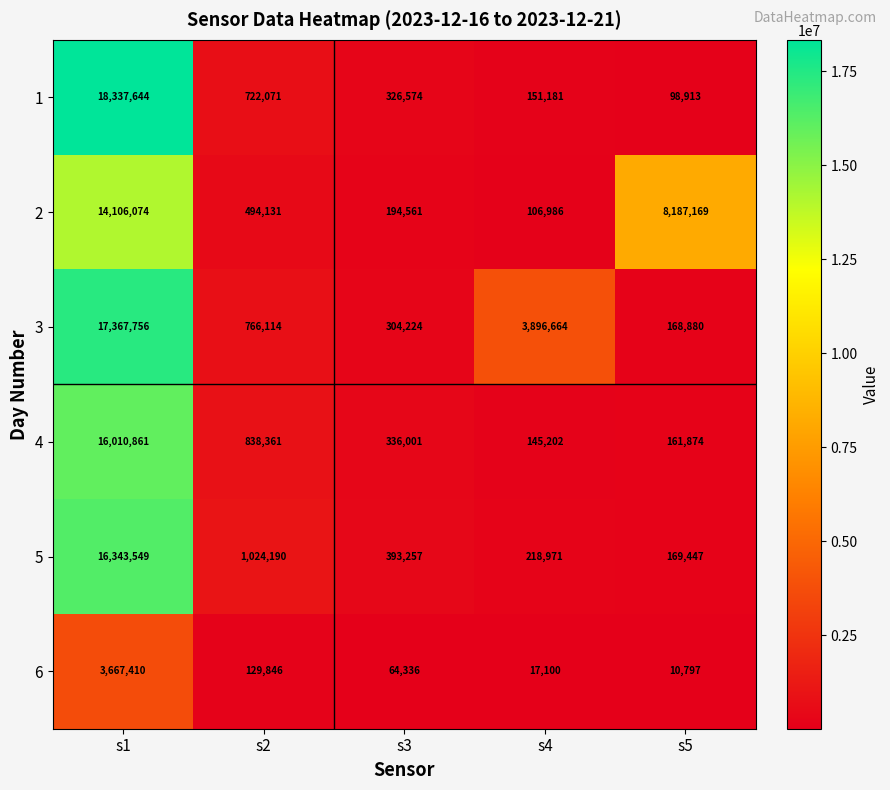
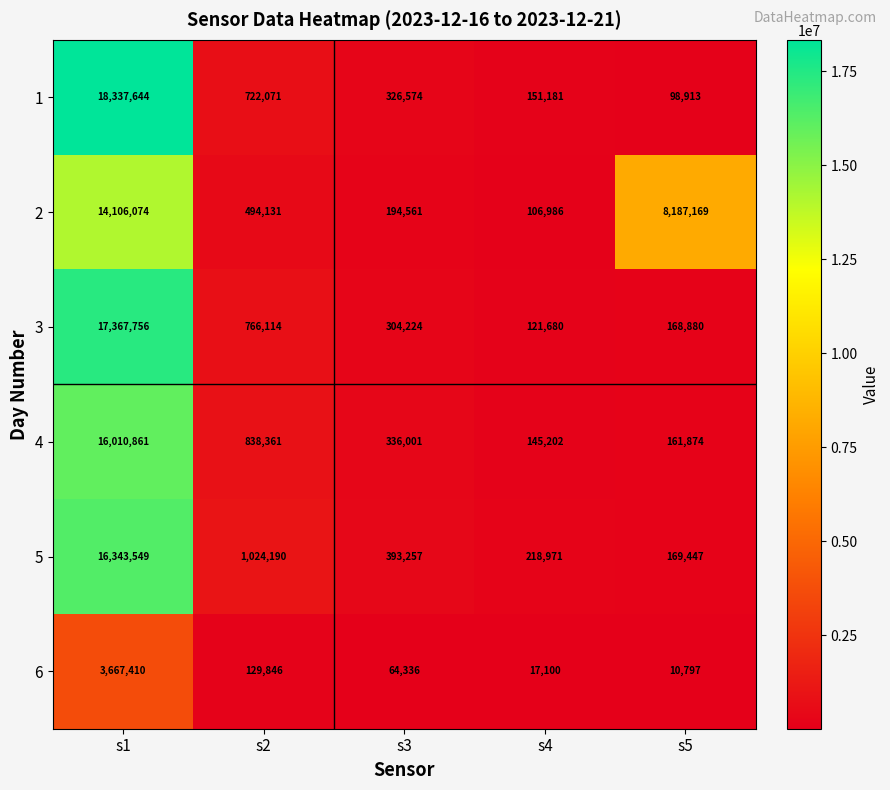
  {
    "1": {
      "s1": "18,337,644",
      "s2": "722,071",
      "s3": "326,574",
      "s4": "151,181",
      "s5": "98,913"
    },
    "2": {
      "s1": "14,106,074",
      "s2": "494,131",
      "s3": "194,561",
      "s4": "106,986",
      "s5": "8,187,169"
    },
    "3": {
      "s1": "17,367,756",
      "s2": "766,114",
      "s3": "304,224",
-     "s4": "3,896,664",
+     "s4": "121,680",
      "s5": "168,880"
    },
    "4": {
      "s1": "16,010,861",
      "s2": "838,361",
      "s3": "336,001",
      "s4": "145,202",
      "s5": "161,874"
    },
    "5": {
      "s1": "16,343,549",
      "s2": "1,024,190",
      "s3": "393,257",
      "s4": "218,971",
      "s5": "169,447"
    },
    "6": {
      "s1": "3,667,410",
      "s2": "129,846",
      "s3": "64,336",
      "s4": "17,100",
      "s5": "10,797"
    }
  }
